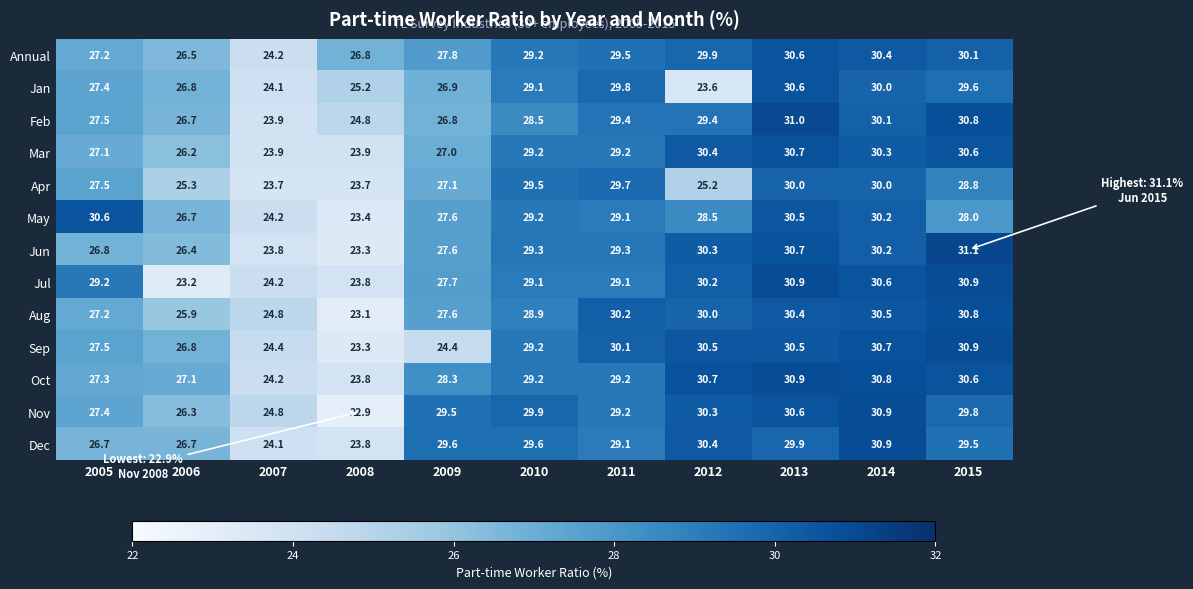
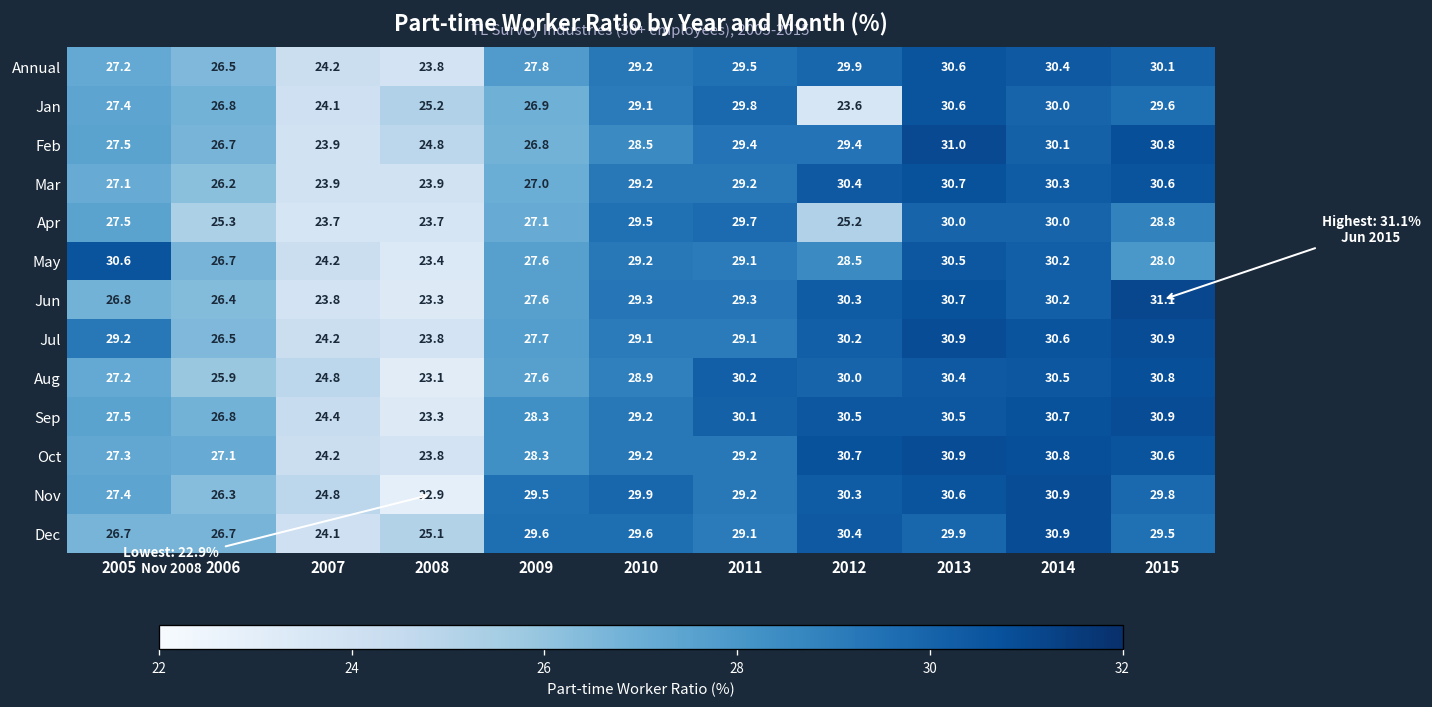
  {
    "Annual": {
      "2005": 27.2,
      "2006": 26.5,
      "2007": 24.2,
-     "2008": 26.8,
+     "2008": 23.8,
      "2009": 27.8,
      "2010": 29.2,
      "2011": 29.5,
      "2012": 29.9,
      "2013": 30.6,
      "2014": 30.4,
      "2015": 30.1
    },
    "Jan": {
      "2005": 27.4,
      "2006": 26.8,
      "2007": 24.1,
      "2008": 25.2,
      "2009": 26.9,
      "2010": 29.1,
      "2011": 29.8,
      "2012": 23.6,
      "2013": 30.6,
      "2014": 30.0,
      "2015": 29.6
    },
    "Feb": {
      "2005": 27.5,
      "2006": 26.7,
      "2007": 23.9,
      "2008": 24.8,
      "2009": 26.8,
      "2010": 28.5,
      "2011": 29.4,
      "2012": 29.4,
      "2013": 31.0,
      "2014": 30.1,
      "2015": 30.8
    },
    "Mar": {
      "2005": 27.1,
      "2006": 26.2,
      "2007": 23.9,
      "2008": 23.9,
      "2009": 27.0,
      "2010": 29.2,
      "2011": 29.2,
      "2012": 30.4,
      "2013": 30.7,
      "2014": 30.3,
      "2015": 30.6
    },
    "Apr": {
      "2005": 27.5,
      "2006": 25.3,
      "2007": 23.7,
      "2008": 23.7,
      "2009": 27.1,
      "2010": 29.5,
      "2011": 29.7,
      "2012": 25.2,
      "2013": 30.0,
      "2014": 30.0
    },
    "May": {
      "2005": 30.6,
      "2006": 26.7,
      "2007": 24.2,
      "2008": 23.4,
      "2009": 27.6,
      "2010": 29.2,
      "2011": 29.1,
      "2012": 28.5,
      "2013": 30.5,
      "2014": 30.2
    },
    "Jun": {
      "2005": 26.8,
      "2006": 26.4,
      "2007": 23.8,
      "2008": 23.3,
      "2009": 27.6,
      "2010": 29.3,
      "2011": 29.3,
      "2012": 30.3,
      "2013": 30.7,
      "2014": 30.2,
      "2015": 31.1
    },
    "Jul": {
      "2005": 29.2,
-     "2006": 23.2,
+     "2006": 26.5,
      "2007": 24.2,
      "2008": 23.8,
      "2009": 27.7,
      "2010": 29.1,
      "2011": 29.1,
      "2012": 30.2,
      "2013": 30.9,
      "2014": 30.6,
      "2015": 30.9
    },
    "Aug": {
      "2005": 27.2,
      "2006": 25.9,
      "2007": 24.8,
      "2008": 23.1,
      "2009": 27.6,
      "2010": 28.9,
      "2011": 30.2,
      "2012": 30.0,
      "2013": 30.4,
      "2014": 30.5,
      "2015": 30.8
    },
    "Sep": {
      "2005": 27.5,
      "2006": 26.8,
      "2007": 24.4,
      "2008": 23.3,
-     "2009": 24.4,
+     "2009": 28.3,
      "2010": 29.2,
      "2011": 30.1,
      "2012": 30.5,
      "2013": 30.5,
      "2014": 30.7,
      "2015": 30.9
    },
    "Oct": {
      "2005": 27.3,
      "2006": 27.1,
      "2007": 24.2,
      "2008": 23.8,
      "2009": 28.3,
      "2010": 29.2,
      "2011": 29.2,
      "2012": 30.7,
      "2013": 30.9,
      "2014": 30.8,
      "2015": 30.6
    },
    "Nov": {
      "2008": 22.9,
      "2009": 29.5,
      "2010": 29.9,
      "2011": 29.2,
      "2012": 30.3,
      "2013": 30.6,
      "2014": 30.9,
      "2015": 29.8
    },
    "Dec": {
-     "2008": 23.8,
+     "2008": 25.1,
      "2009": 29.6,
      "2010": 29.6,
      "2011": 29.1,
      "2012": 30.4,
      "2013": 29.9,
      "2014": 30.9,
      "2015": 29.5
    }
  }
